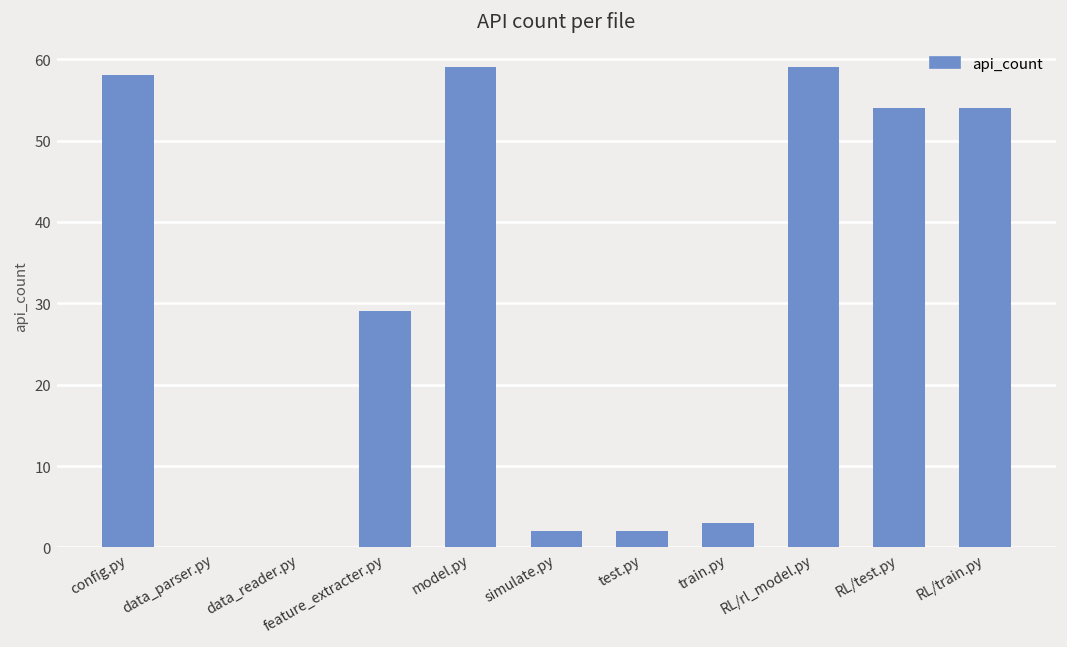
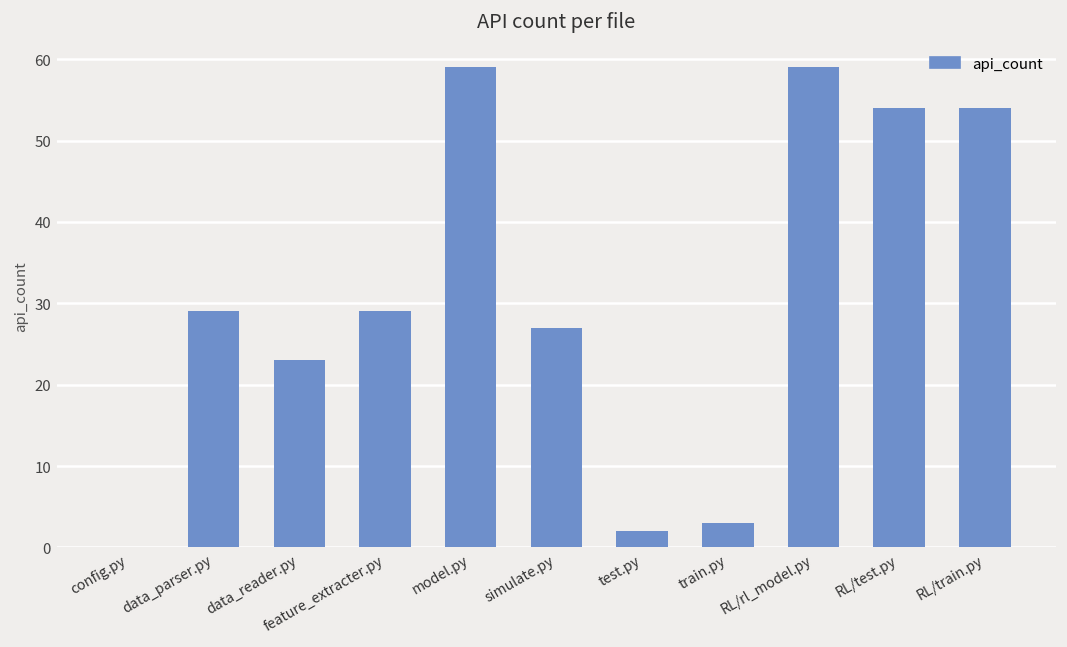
  {
-   "config.py": 58,
-   "data_parser.py": 0,
-   "data_reader.py": 0,
+   "config.py": 0,
+   "data_parser.py": 29,
+   "data_reader.py": 23,
    "feature_extracter.py": 29,
    "model.py": 59,
-   "simulate.py": 2,
+   "simulate.py": 27,
    "test.py": 2,
    "train.py": 3,
    "RL/rl_model.py": 59,
    "RL/test.py": 54,
    "RL/train.py": 54
  }
